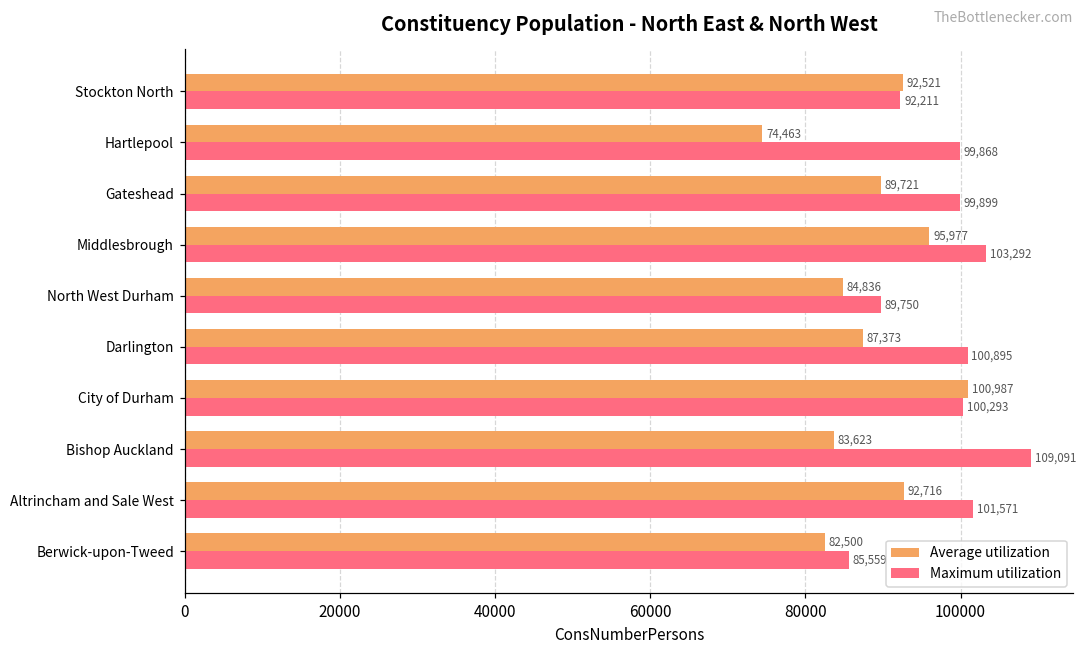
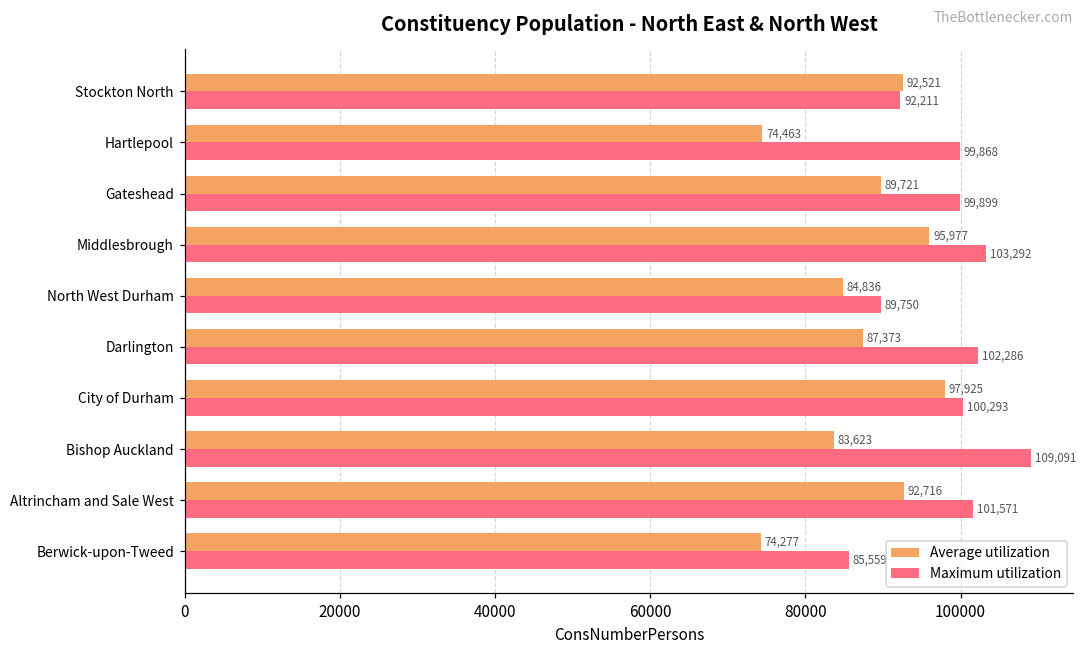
  {
    "Average utilization": {
      "Stockton North": "92,521",
      "Hartlepool": "74,463",
      "Gateshead": "89,721",
      "Middlesbrough": "95,977",
      "North West Durham": "84,836",
      "Darlington": "87,373",
-     "City of Durham": "100,987",
+     "City of Durham": "97,925",
      "Bishop Auckland": "83,623",
      "Altrincham and Sale West": "92,716",
-     "Berwick-upon-Tweed": "82,500"
+     "Berwick-upon-Tweed": "74,277"
    },
    "Maximum utilization": {
      "Stockton North": "92,211",
      "Hartlepool": "99,868",
      "Gateshead": "99,899",
      "Middlesbrough": "103,292",
      "North West Durham": "89,750",
-     "Darlington": "100,895",
+     "Darlington": "102,286",
      "City of Durham": "100,293",
      "Bishop Auckland": "109,091",
      "Altrincham and Sale West": "101,571"
    }
  }
